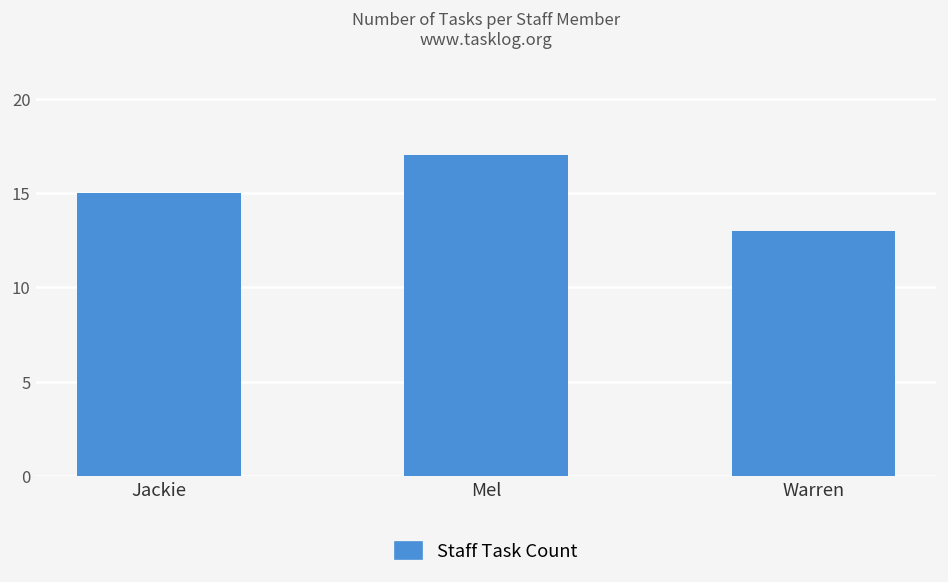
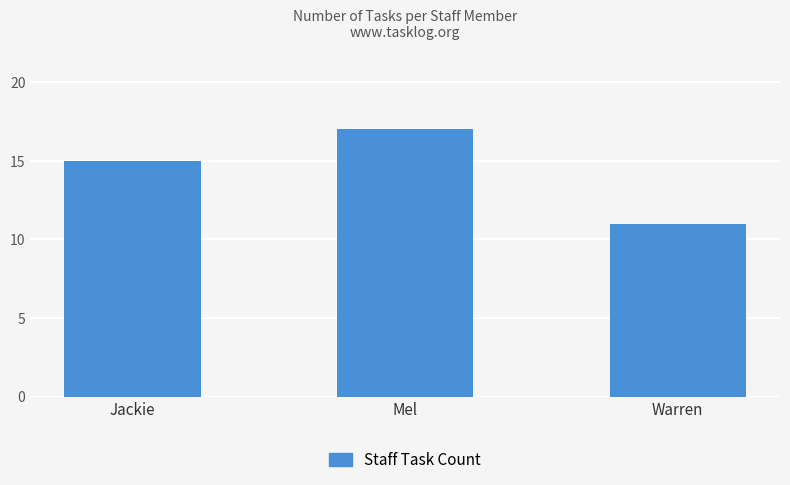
  {
    "Jackie": 15,
    "Mel": 17,
-   "Warren": 13
+   "Warren": 11
  }
